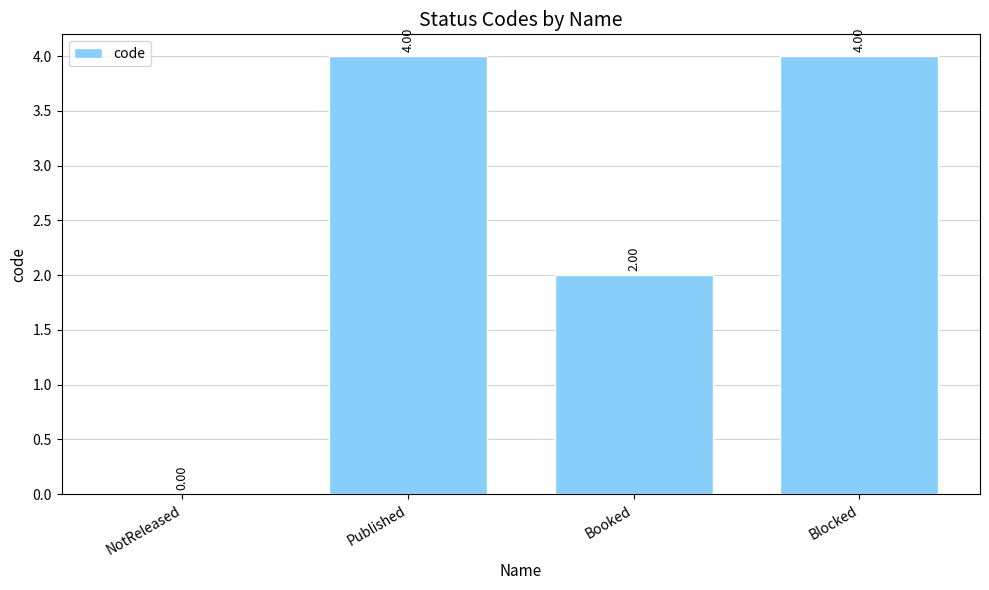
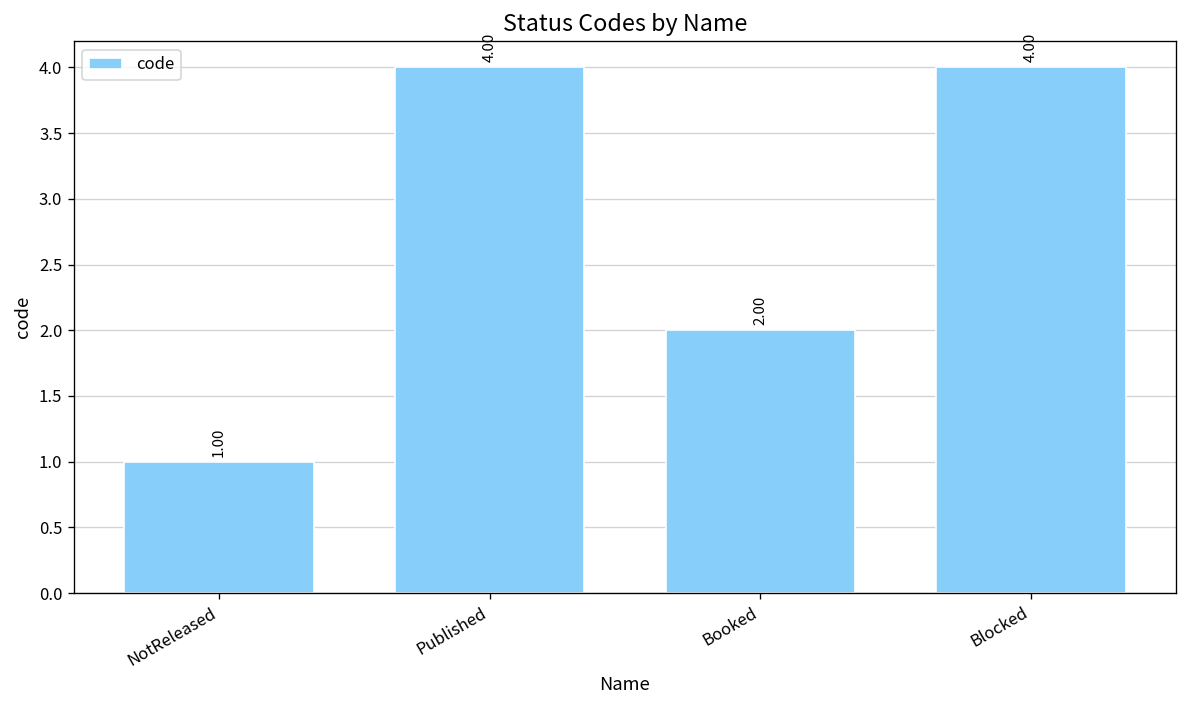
  {
-   "NotReleased": 0.00,
+   "NotReleased": 1.00,
    "Published": 4.00,
    "Booked": 2.00,
    "Blocked": 4.00
  }
